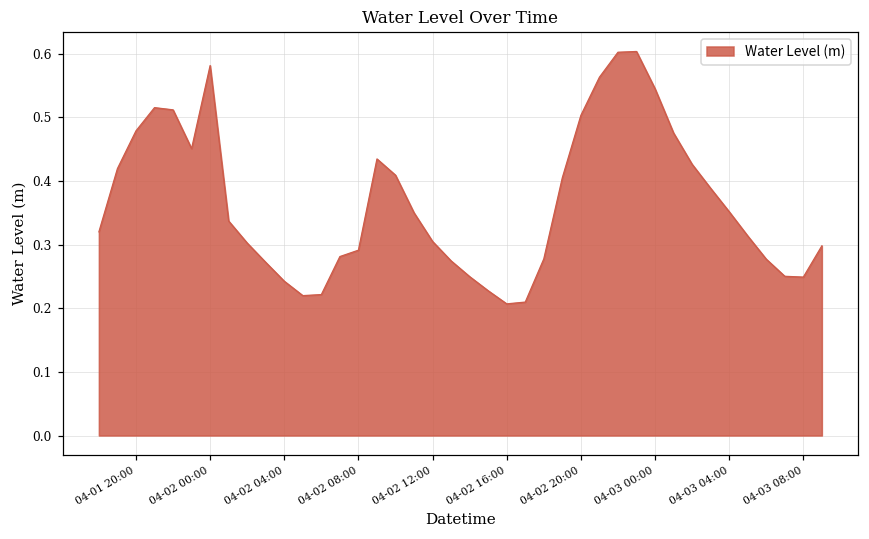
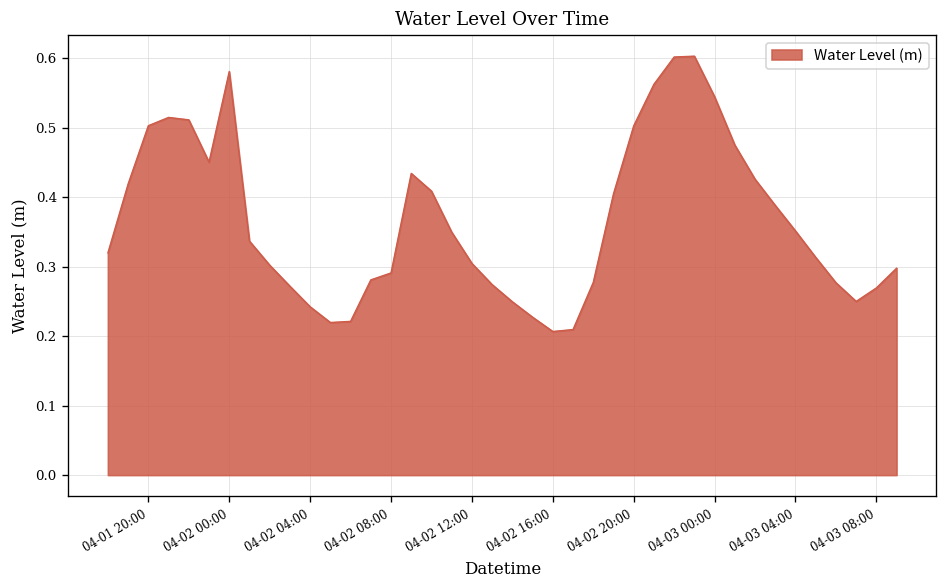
  {
-   "04-01 20:00": 0.48,
+   "04-01 20:00": 0.50,
    "04-02 00:00": 0.58,
    "04-02 04:00": 0.24,
    "04-02 08:00": 0.29,
    "04-02 12:00": 0.30,
    "04-02 16:00": 0.21,
    "04-02 20:00": 0.50,
    "04-03 00:00": 0.54,
    "04-03 04:00": 0.35,
-   "04-03 08:00": 0.25
+   "04-03 08:00": 0.27
  }
